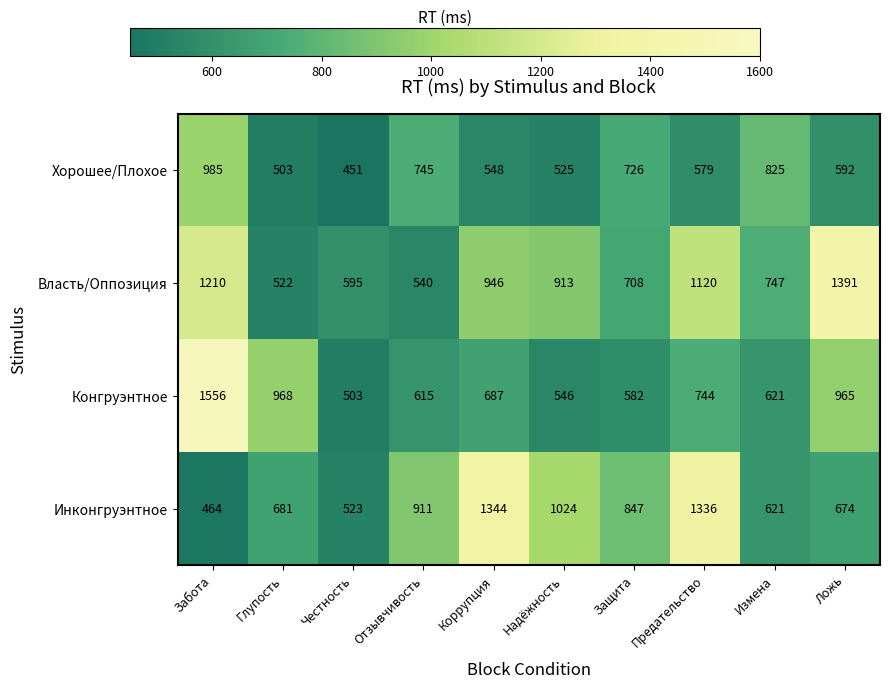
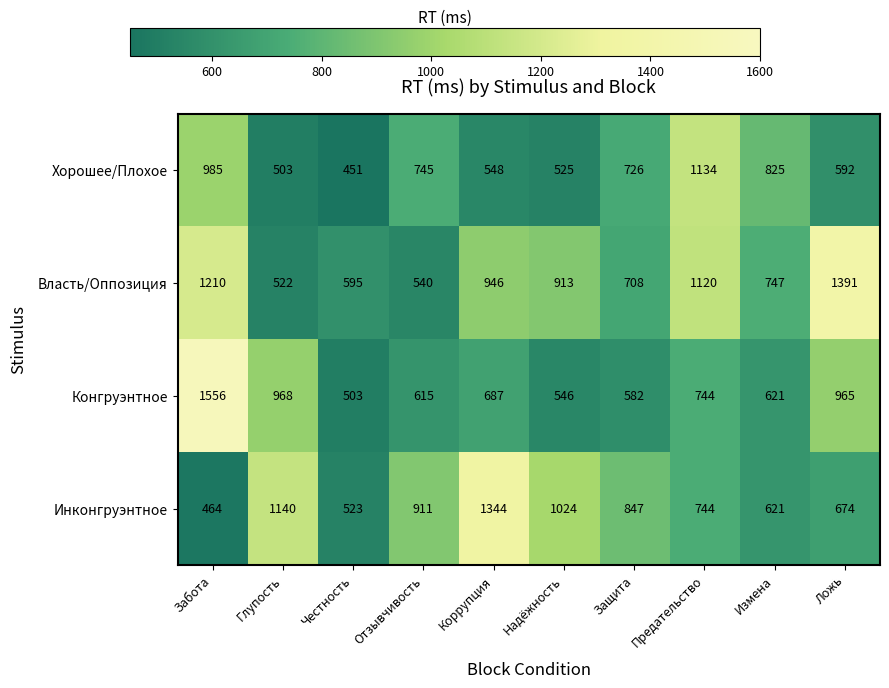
  {
    "Хорошее/Плохое": {
      "Забота": 985,
      "Глупость": 503,
      "Честность": 451,
      "Отзывчивость": 745,
      "Коррупция": 548,
      "Надёжность": 525,
      "Защита": 726,
-     "Предательство": 579,
+     "Предательство": 1134,
      "Измена": 825,
      "Ложь": 592
    },
    "Власть/Оппозиция": {
      "Забота": 1210,
      "Глупость": 522,
      "Честность": 595,
      "Отзывчивость": 540,
      "Коррупция": 946,
      "Надёжность": 913,
      "Защита": 708,
      "Предательство": 1120,
      "Измена": 747,
      "Ложь": 1391
    },
    "Конгруэнтное": {
      "Забота": 1556,
      "Глупость": 968,
      "Честность": 503,
      "Отзывчивость": 615,
      "Коррупция": 687,
      "Надёжность": 546,
      "Защита": 582,
      "Предательство": 744,
      "Измена": 621,
      "Ложь": 965
    },
    "Инконгруэнтное": {
      "Забота": 464,
-     "Глупость": 681,
+     "Глупость": 1140,
      "Честность": 523,
      "Отзывчивость": 911,
      "Коррупция": 1344,
      "Надёжность": 1024,
      "Защита": 847,
-     "Предательство": 1336,
+     "Предательство": 744,
      "Измена": 621,
      "Ложь": 674
    }
  }
